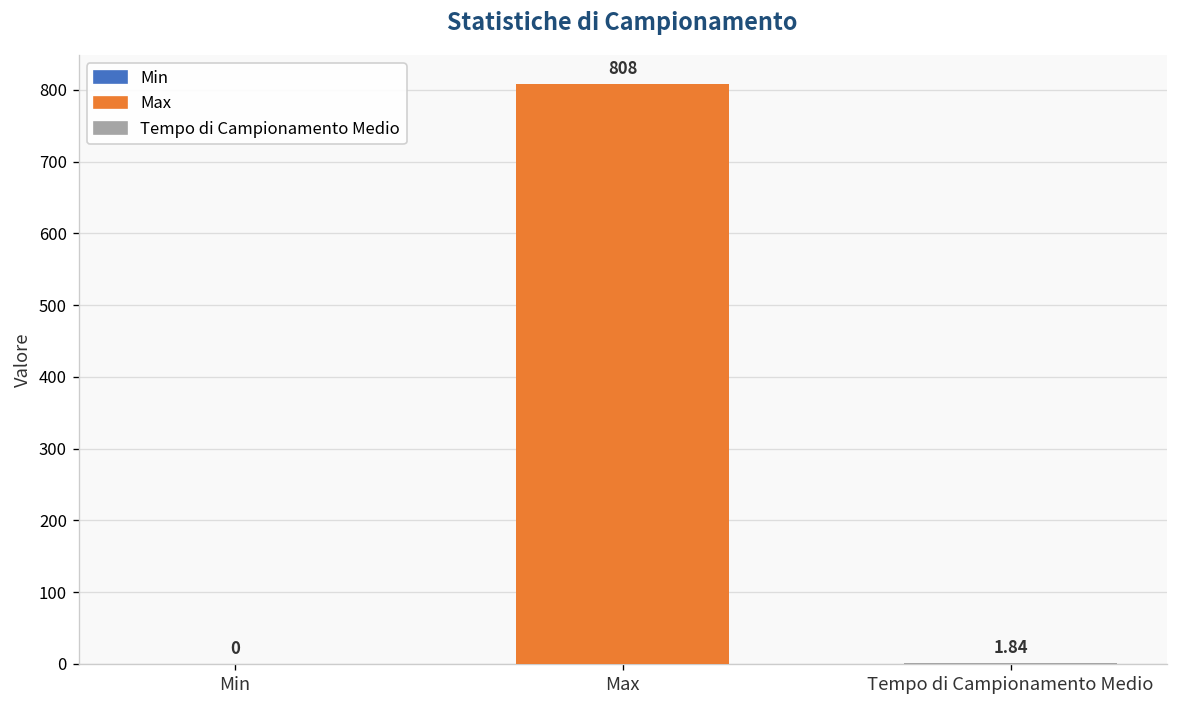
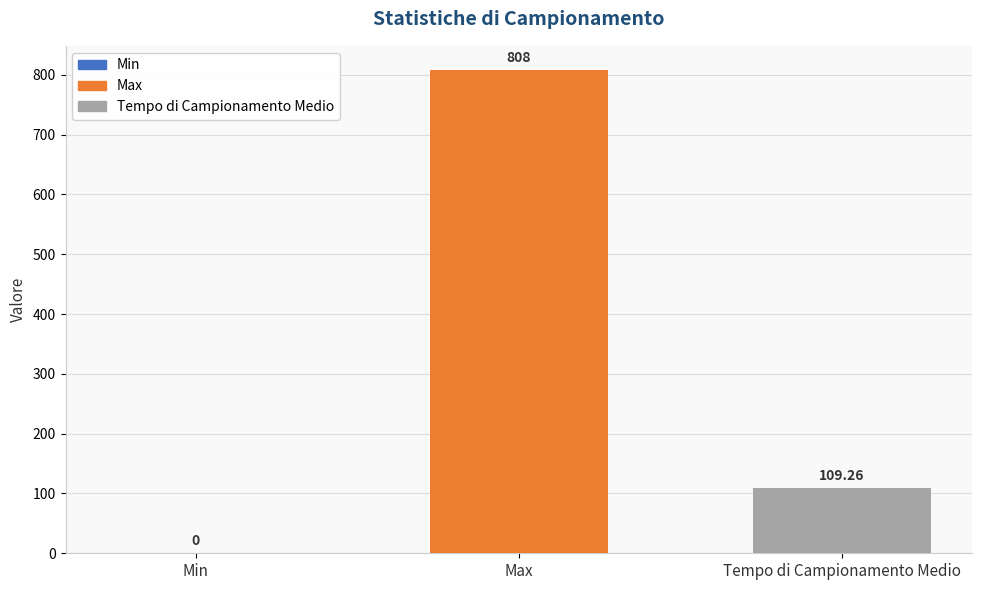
  {
    "Min": 0,
    "Max": 808,
-   "Tempo di Campionamento Medio": 1.84
+   "Tempo di Campionamento Medio": 109.26
  }
